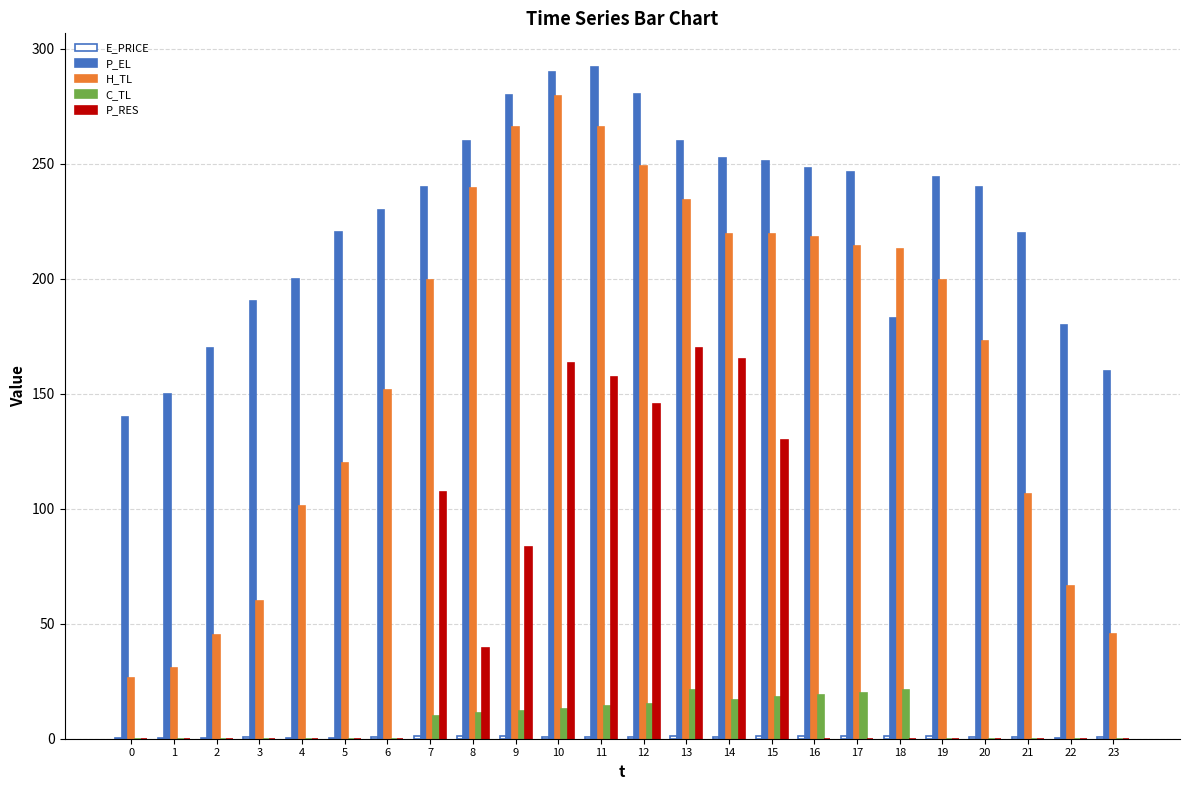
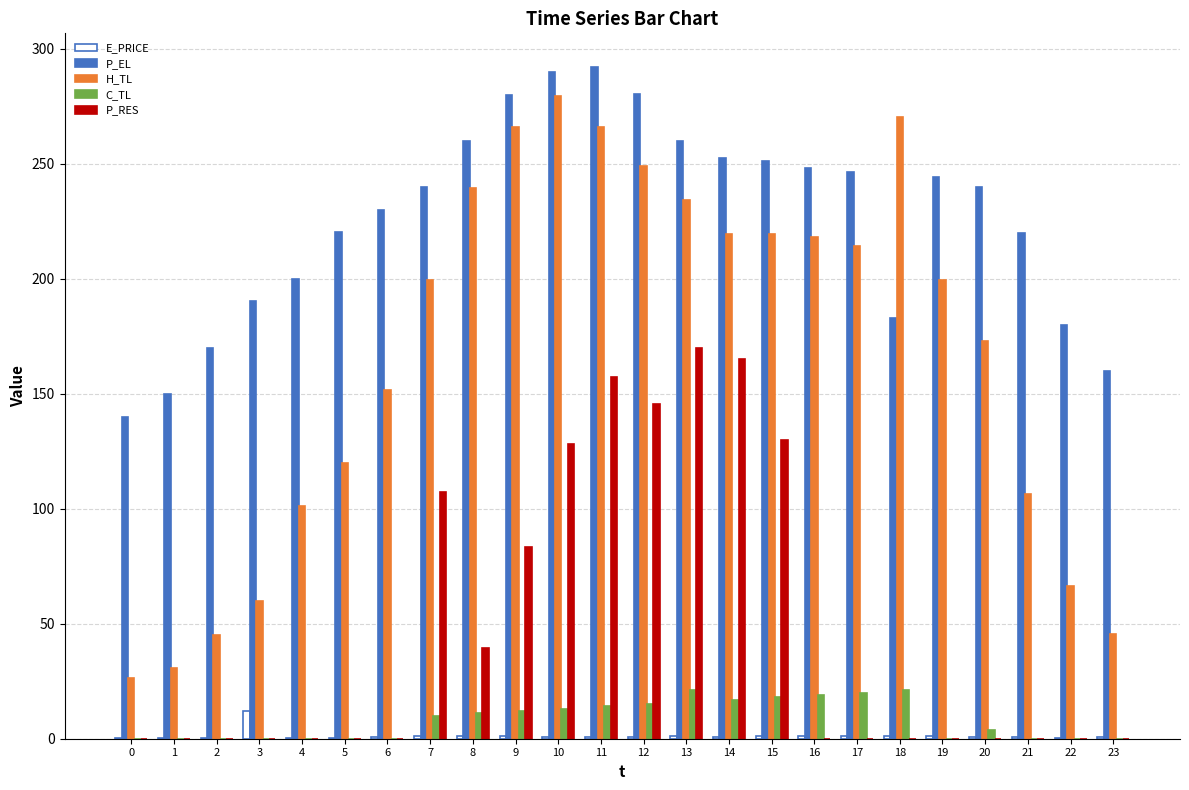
  {
    "E_PRICE": {
-     "3": 1,
+     "3": 12,
      "8": 1,
      "9": 1,
      "18": 1,
      "19": 1
    },
    "P_EL": {
      "0": 140,
      "1": 150,
      "2": 170,
      "3": 190,
      "4": 200,
      "5": 220,
      "6": 230,
      "7": 240,
      "8": 260,
      "9": 280,
      "10": 290,
      "11": 292,
      "12": 280,
      "13": 260,
      "14": 252,
      "15": 251,
      "16": 248,
      "17": 246,
      "18": 183,
      "19": 244,
      "20": 240,
      "21": 220,
      "22": 180,
      "23": 160
    },
    "H_TL": {
      "0": 27,
      "1": 31,
      "2": 45,
      "3": 60,
      "4": 101,
      "5": 120,
      "6": 151,
      "7": 200,
      "8": 239,
      "9": 266,
      "10": 279,
      "11": 266,
      "12": 249,
      "13": 234,
      "14": 219,
      "15": 219,
      "16": 218,
      "17": 214,
-     "18": 213,
+     "18": 270,
      "19": 200,
      "20": 173,
      "21": 106,
      "22": 67,
      "23": 45
    },
    "C_TL": {
      "0": 0,
      "1": 0,
      "2": 0,
      "3": 0,
      "4": 0,
      "5": 0,
      "6": 0,
      "7": 10,
      "8": 11,
      "9": 12,
      "10": 13,
      "11": 14,
      "12": 15,
      "13": 21,
      "14": 17,
      "15": 18,
      "16": 19,
      "17": 20,
      "18": 21,
      "19": 0,
-     "20": 0,
+     "20": 4,
      "21": 0,
      "22": 0,
      "23": 0
    },
    "P_RES": {
      "0": 0,
      "1": 0,
      "2": 0,
      "3": 0,
      "4": 0,
      "5": 0,
      "6": 0,
      "7": 107,
      "8": 39,
      "9": 83,
-     "10": 163,
+     "10": 128,
      "11": 157,
      "12": 145,
      "13": 170,
      "14": 165,
      "15": 130,
      "16": 0,
      "17": 0,
      "18": 0,
      "19": 0,
      "20": 0,
      "21": 0,
      "22": 0,
      "23": 0
    }
  }
